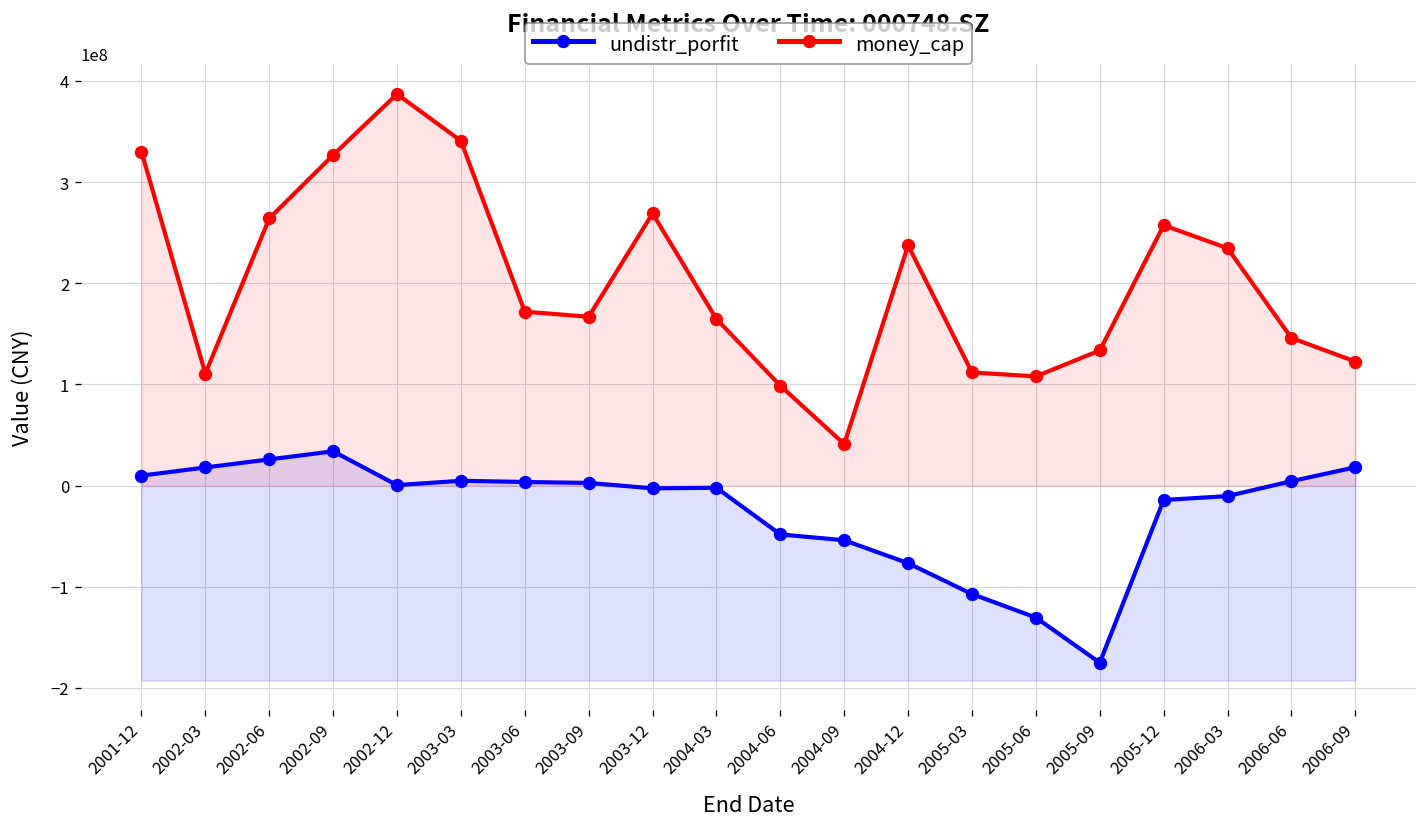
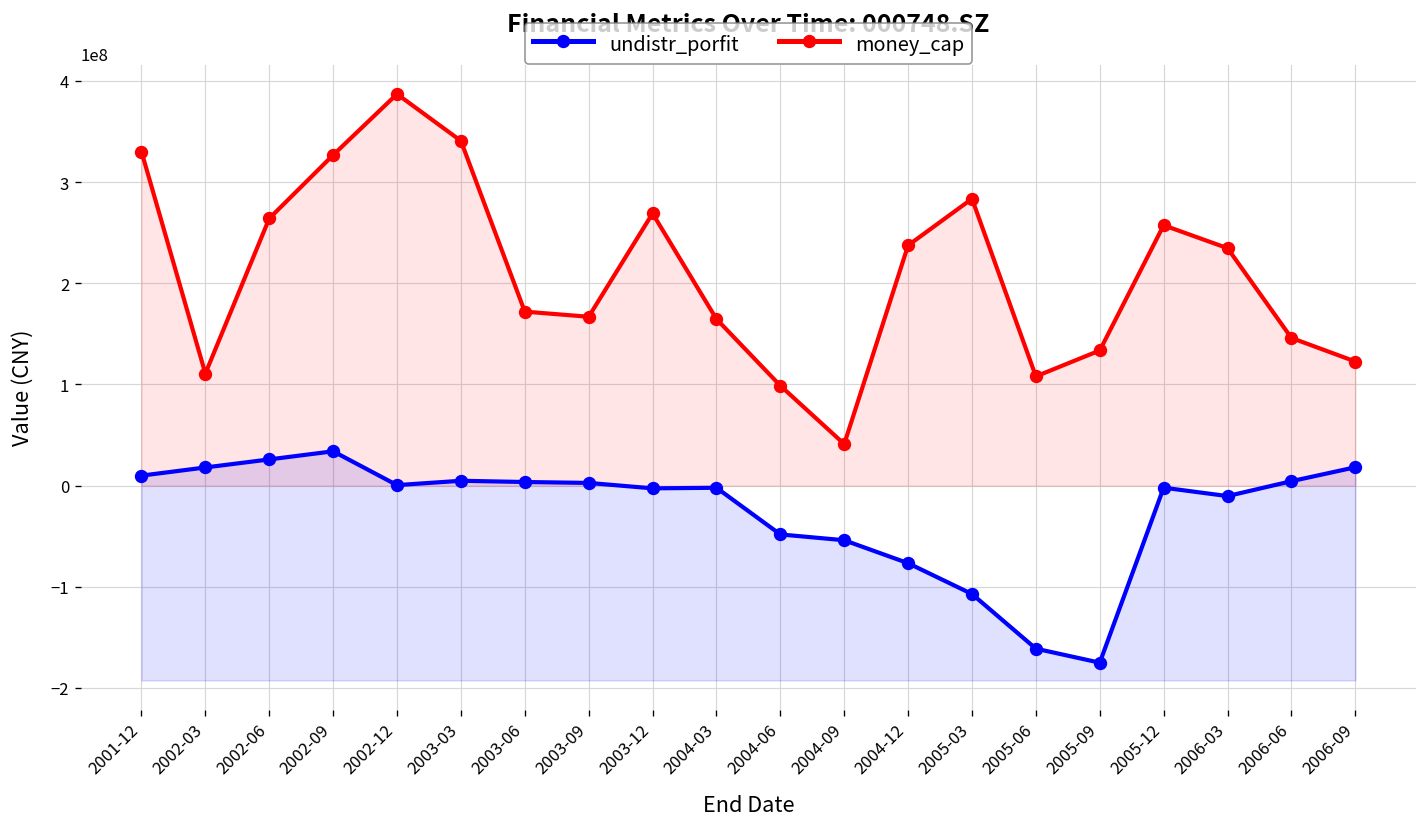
  {
    "undistr_porfit": {
      "2001-12": 10000000,
      "2002-03": 20000000,
      "2002-06": 30000000,
      "2002-09": 30000000,
      "2002-12": 0,
      "2003-03": 0,
      "2003-06": 0,
      "2003-09": 0,
      "2003-12": 0,
      "2004-03": 0,
      "2004-06": -50000000,
      "2004-09": -50000000,
      "2004-12": -80000000,
      "2005-03": -110000000,
-     "2005-06": -130000000,
+     "2005-06": -160000000,
      "2005-09": -170000000,
-     "2005-12": -10000000,
+     "2005-12": 0,
      "2006-03": -10000000,
      "2006-06": 0,
      "2006-09": 20000000
    },
    "money_cap": {
      "2001-12": 330000000,
      "2002-03": 110000000,
      "2002-06": 260000000,
      "2002-09": 330000000,
      "2002-12": 390000000,
      "2003-03": 340000000,
      "2003-06": 170000000,
      "2003-09": 170000000,
      "2003-12": 270000000,
      "2004-03": 160000000,
      "2004-06": 100000000,
      "2004-09": 40000000,
      "2004-12": 240000000,
-     "2005-03": 110000000,
+     "2005-03": 280000000,
      "2005-06": 110000000,
      "2005-09": 130000000,
      "2005-12": 260000000,
      "2006-03": 230000000,
      "2006-06": 150000000,
      "2006-09": 120000000
    }
  }
